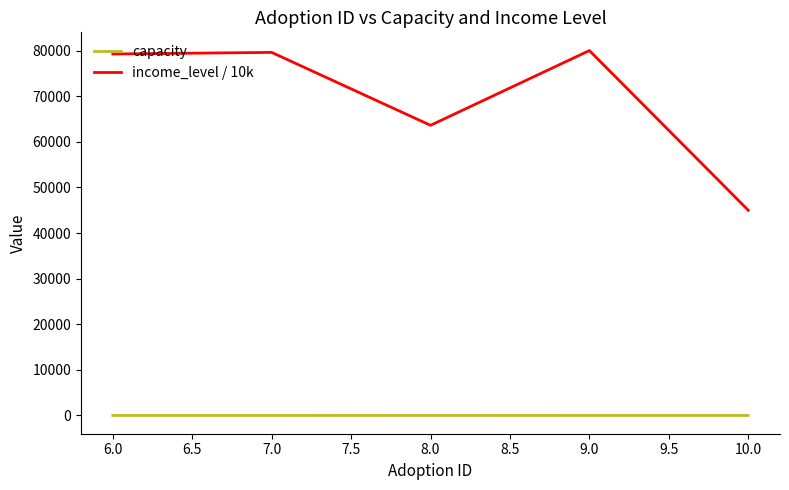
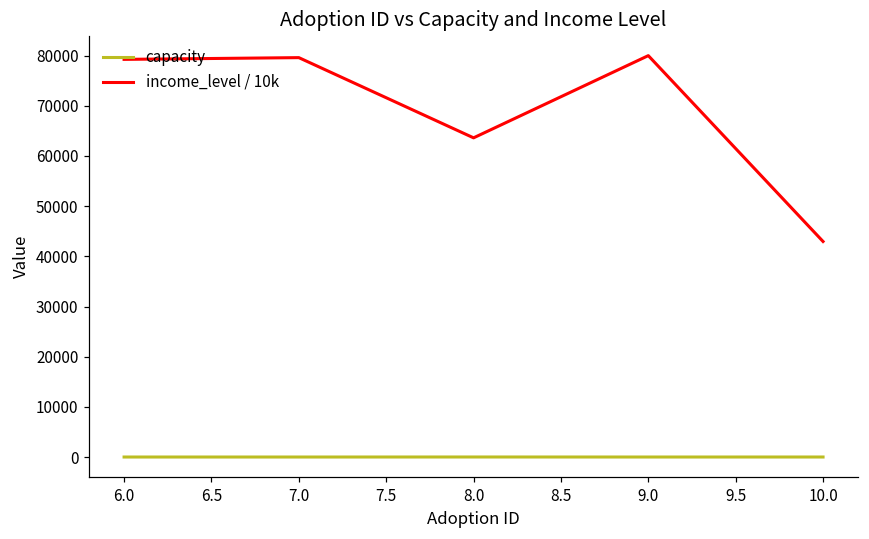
  {
    "capacity": {
      "6.0": 0,
      "7.0": 0,
      "8.0": 0,
      "9.0": 0,
      "10.0": 0
    },
    "income_level / 10k": {
      "6.0": 79000,
      "7.0": 80000,
      "8.0": 64000,
      "9.0": 80000,
-     "10.0": 45000
+     "10.0": 43000
    }
  }
